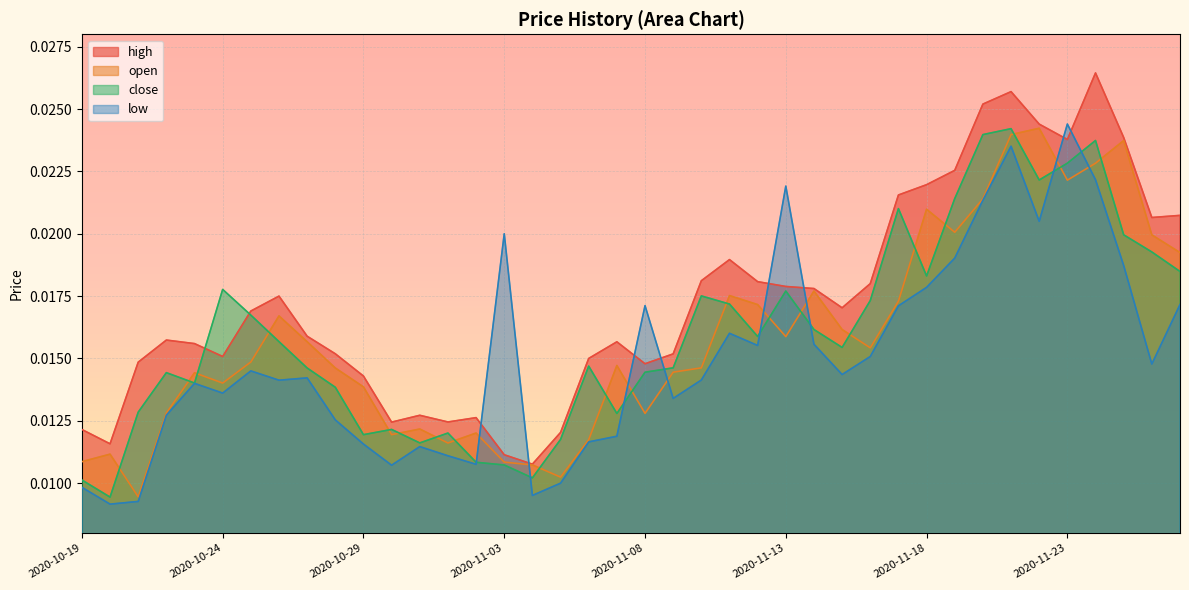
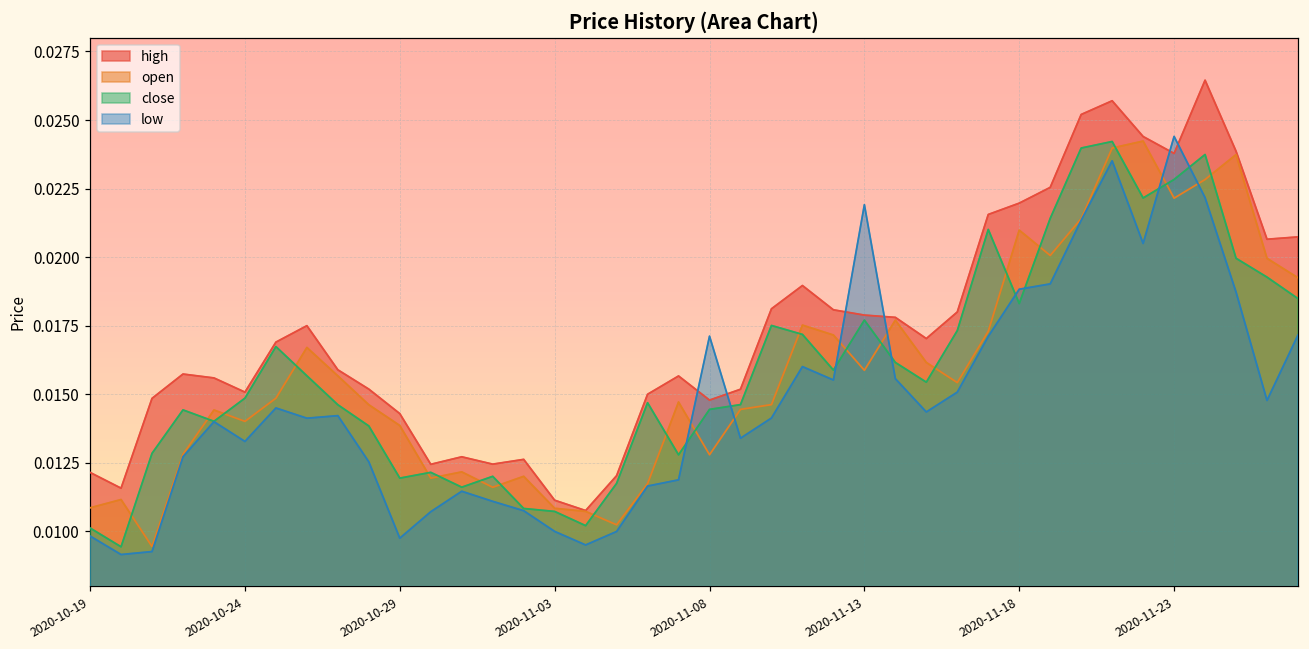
  {
    "close": {
      "2020-10-19": 0.0101,
-     "2020-10-24": 0.0178,
+     "2020-10-24": 0.0149,
      "2020-10-29": 0.0119,
      "2020-11-03": 0.0107,
      "2020-11-08": 0.0144,
      "2020-11-13": 0.0177,
      "2020-11-18": 0.0183,
      "2020-11-23": 0.0228
    },
    "low": {
      "2020-10-19": 0.0098,
-     "2020-10-24": 0.0136,
-     "2020-10-29": 0.0116,
-     "2020-11-03": 0.02,
+     "2020-10-24": 0.0133,
+     "2020-10-29": 0.0098,
+     "2020-11-03": 0.01,
      "2020-11-08": 0.0171,
      "2020-11-13": 0.0219,
-     "2020-11-18": 0.0179,
+     "2020-11-18": 0.0188,
      "2020-11-23": 0.0244
    }
  }
